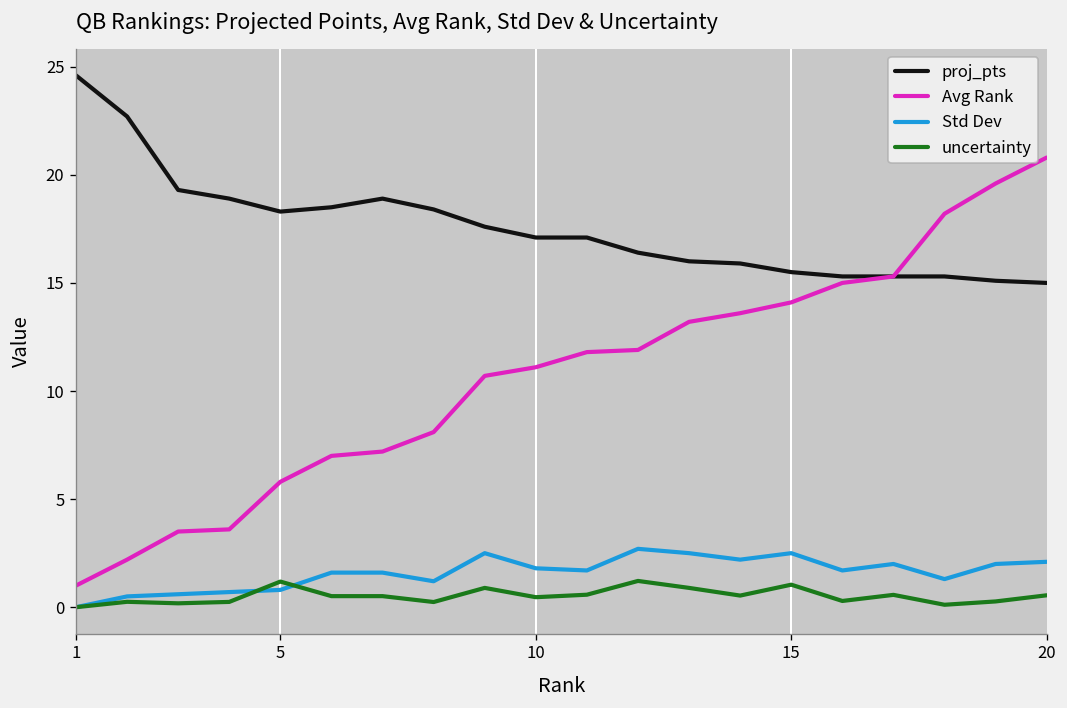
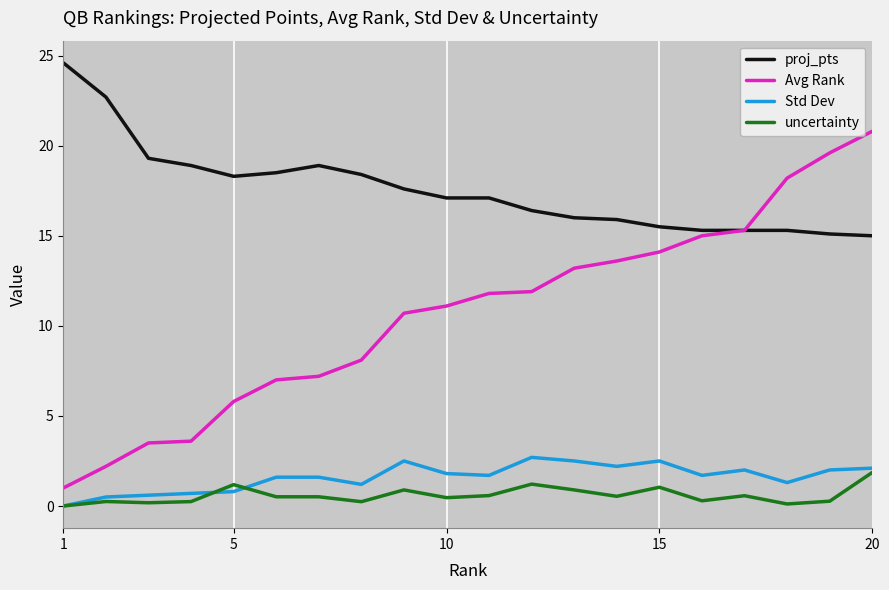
  {
    "proj_pts": {
      "1": 24.6,
      "5": 18.3,
      "10": 17.1,
      "15": 15.5,
      "20": 15.0
    },
    "Avg Rank": {
      "1": 1.0,
      "5": 5.8,
      "10": 11.1,
      "15": 14.1,
      "20": 20.8
    },
    "Std Dev": {
      "5": 0.8,
      "10": 1.8,
      "15": 2.5,
      "20": 2.1
    },
    "uncertainty": {
      "5": 1.2,
      "10": 0.5,
      "15": 1.0,
-     "20": 0.6
+     "20": 1.9
    }
  }
